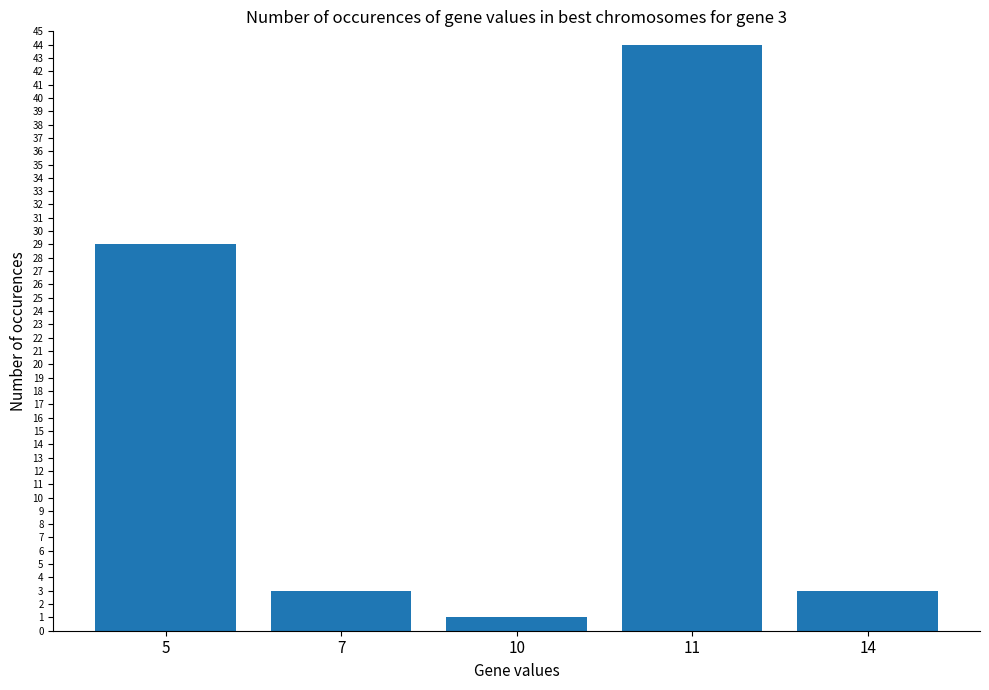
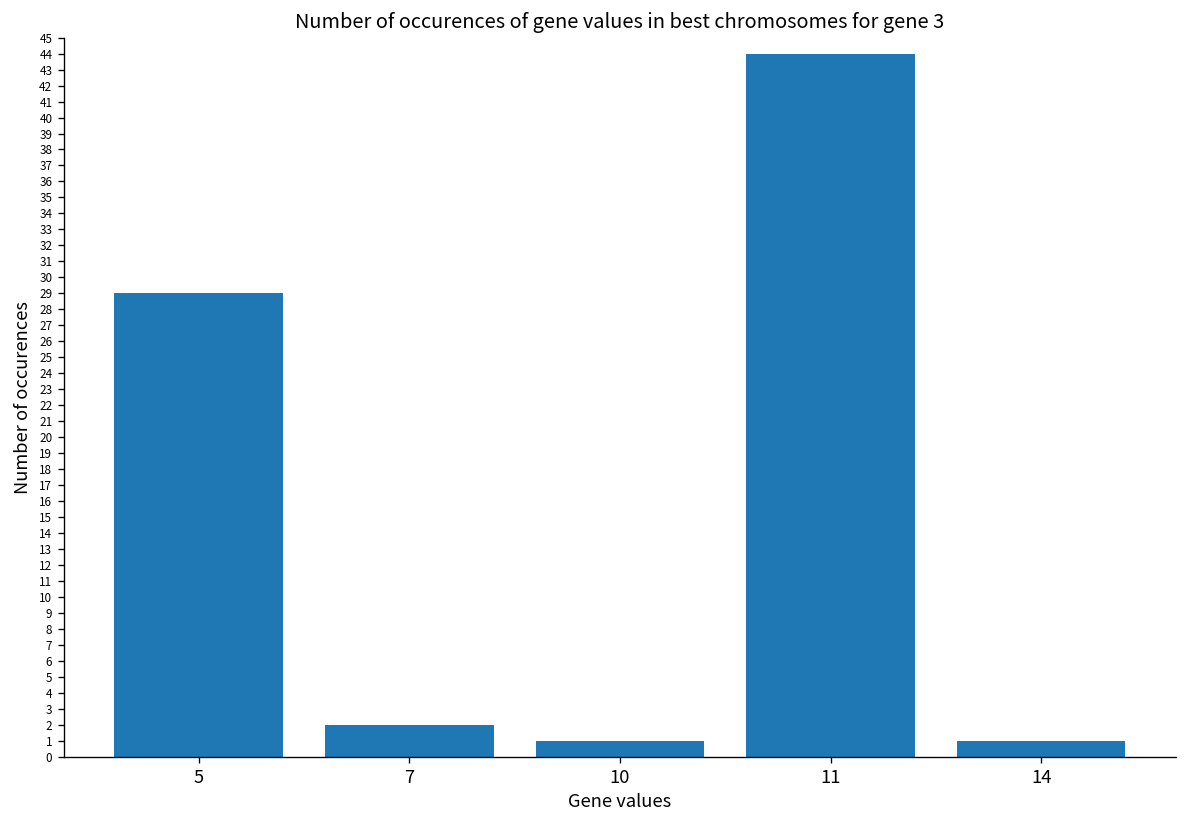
  {
    "5": 29,
-   "7": 3,
+   "7": 2,
    "10": 1,
    "11": 44,
-   "14": 3
+   "14": 1
  }
